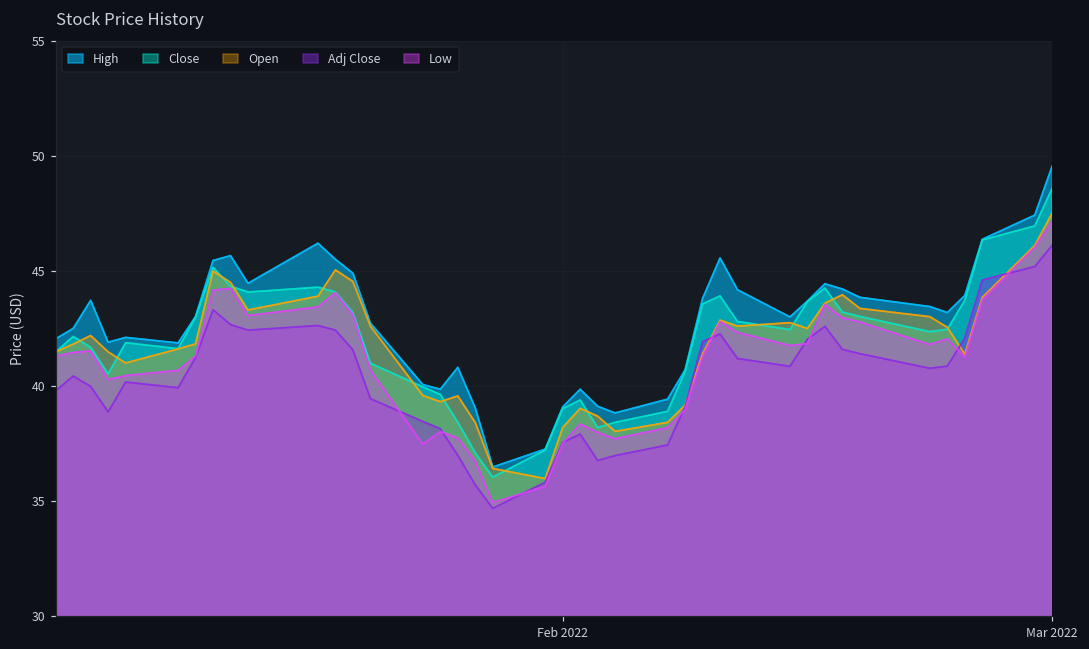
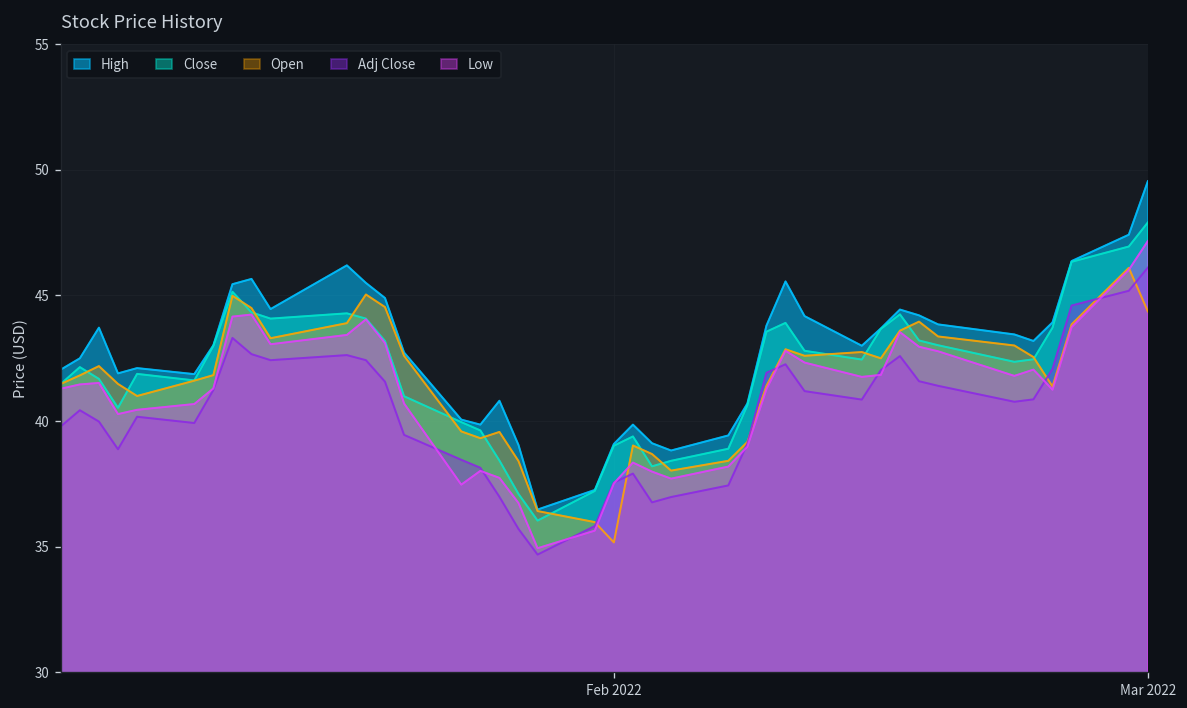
  {
    "High": {
      "Mar 2022": 49.5
    },
    "Close": {
-     "Mar 2022": 48.6
+     "Mar 2022": 47.9
    },
    "Open": {
-     "Feb 2022": 38.2,
-     "Mar 2022": 47.5
+     "Feb 2022": 35.2,
+     "Mar 2022": 44.4
    }
  }
